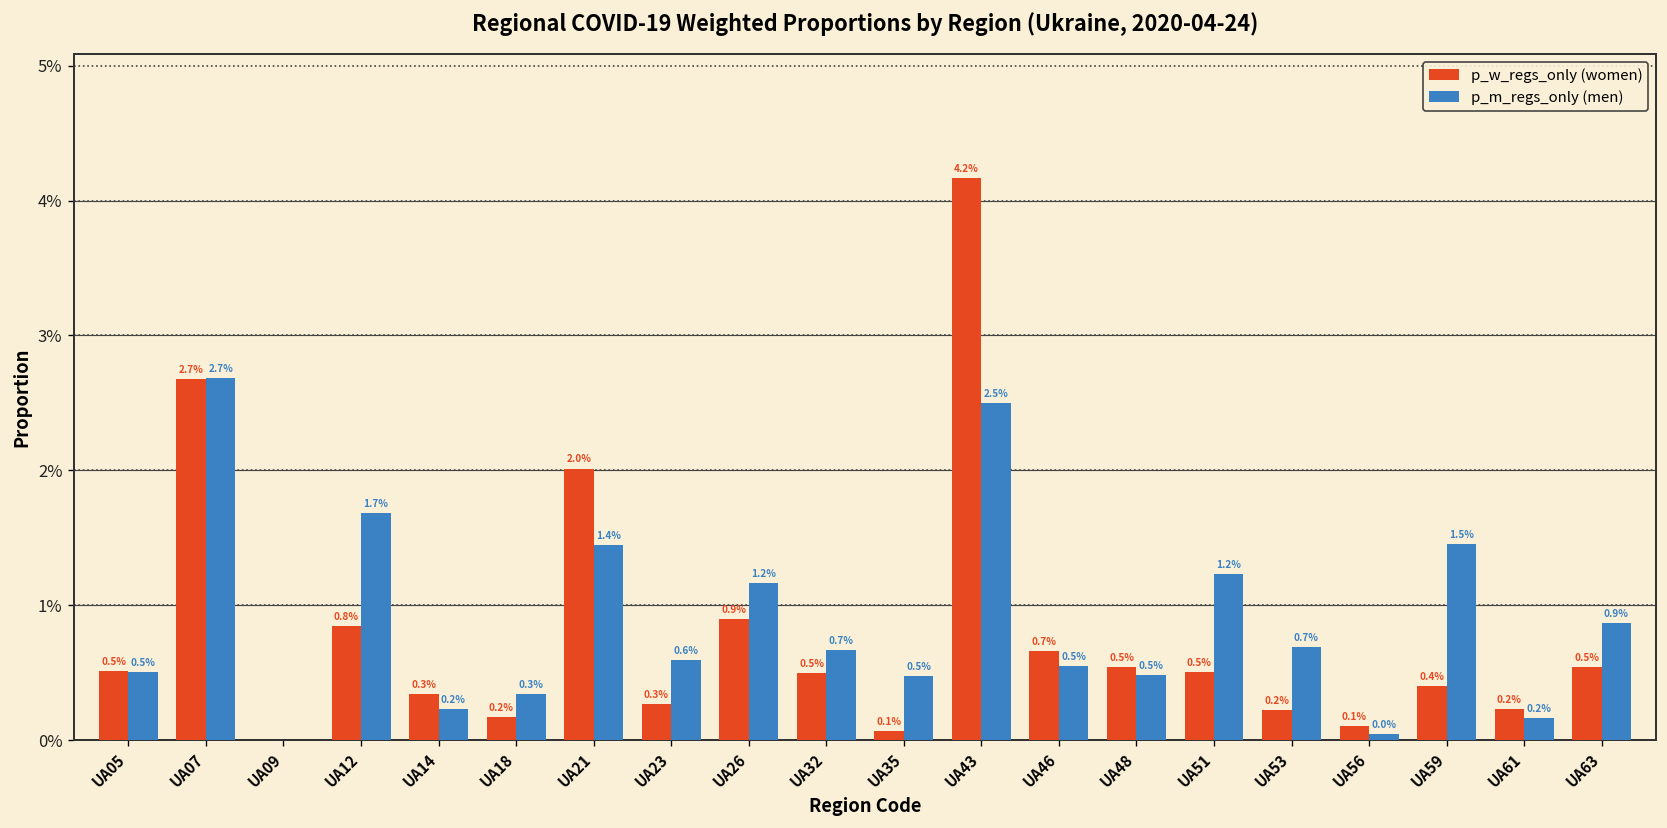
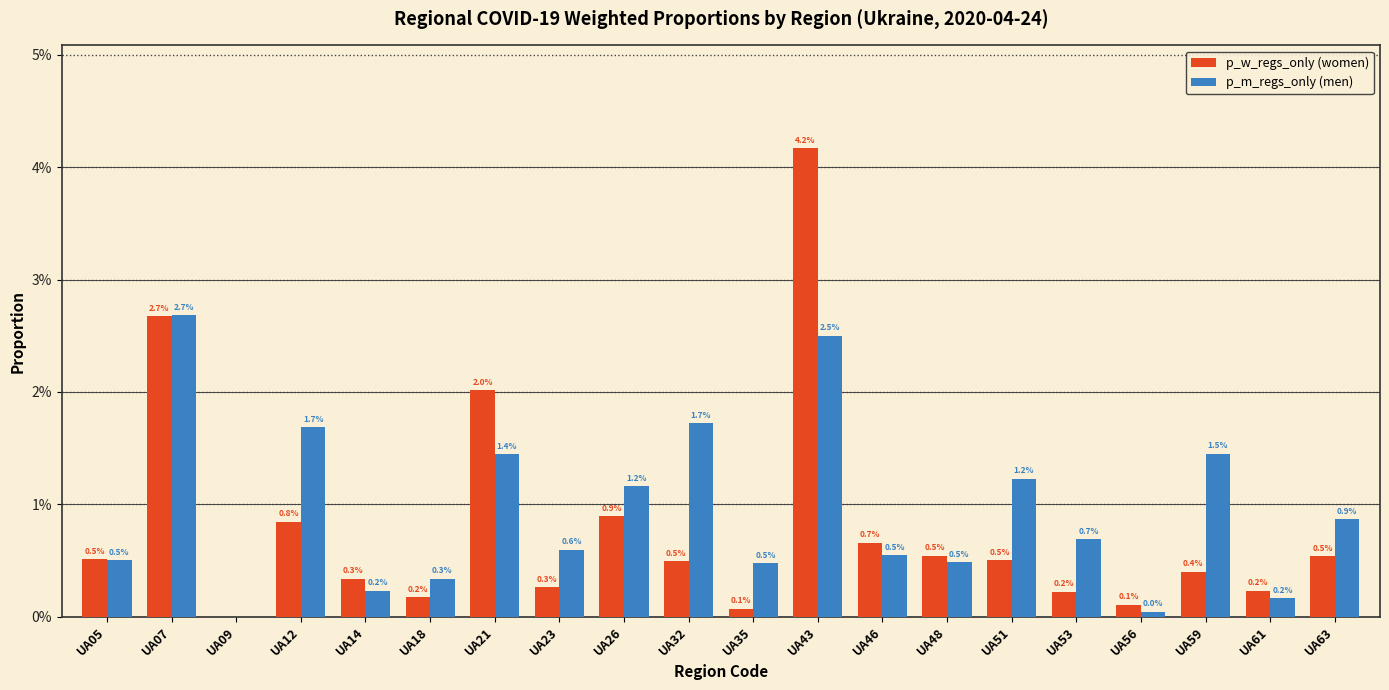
  {
    "p_w_regs_only (women)": {
      "UA05": "0.5%",
      "UA07": "2.7%",
      "UA12": "0.8%",
      "UA14": "0.3%",
      "UA18": "0.2%",
      "UA21": "2.0%",
      "UA23": "0.3%",
      "UA26": "0.9%",
      "UA32": "0.5%",
      "UA35": "0.1%",
      "UA43": "4.2%",
      "UA46": "0.7%",
      "UA48": "0.5%",
      "UA51": "0.5%",
      "UA53": "0.2%",
      "UA56": "0.1%",
      "UA59": "0.4%",
      "UA61": "0.2%",
      "UA63": "0.5%"
    },
    "p_m_regs_only (men)": {
      "UA05": "0.5%",
      "UA07": "2.7%",
      "UA12": "1.7%",
      "UA14": "0.2%",
      "UA18": "0.3%",
      "UA21": "1.4%",
      "UA23": "0.6%",
      "UA26": "1.2%",
-     "UA32": "0.7%",
+     "UA32": "1.7%",
      "UA35": "0.5%",
      "UA43": "2.5%",
      "UA46": "0.5%",
      "UA48": "0.5%",
      "UA51": "1.2%",
      "UA53": "0.7%",
      "UA56": "0.0%",
      "UA59": "1.5%",
      "UA61": "0.2%",
      "UA63": "0.9%"
    }
  }
